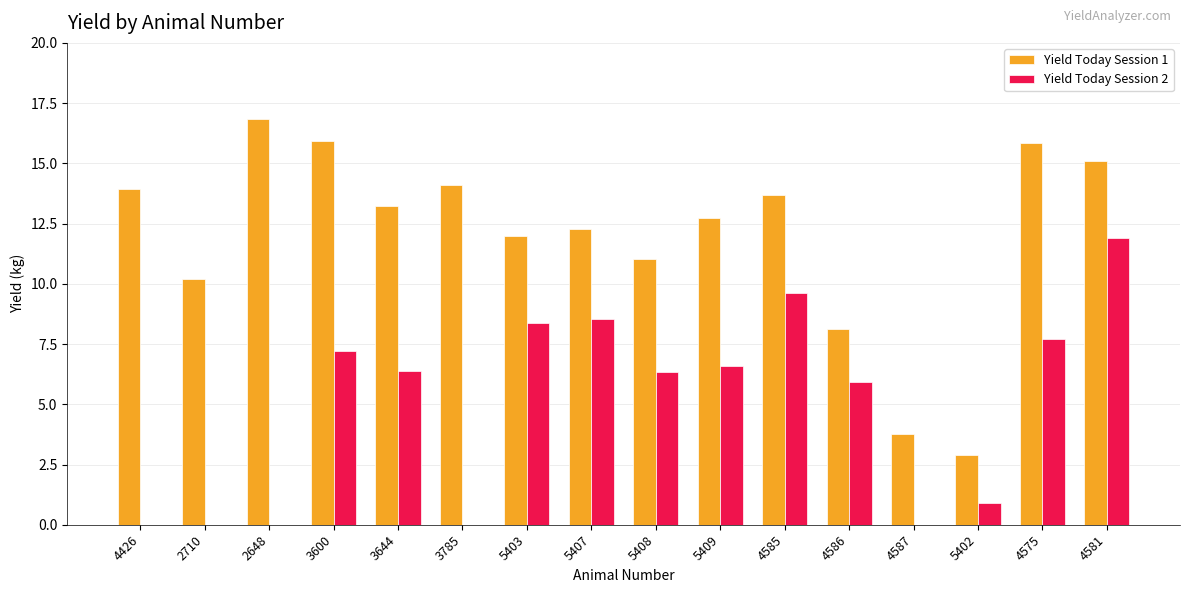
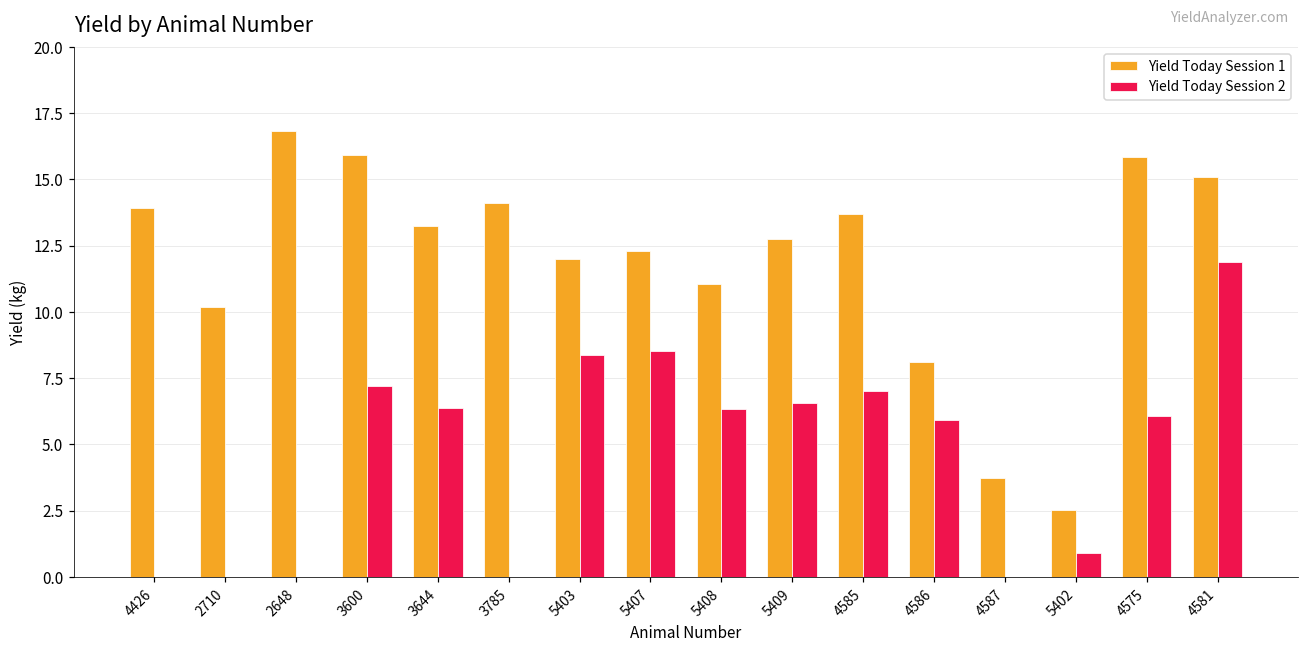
  {
    "Yield Today Session 1": {
      "4426": 13.9,
      "2710": 10.2,
      "2648": 16.8,
      "3600": 15.9,
      "3644": 13.2,
      "3785": 14.1,
      "5403": 12.0,
      "5407": 12.3,
      "5408": 11.0,
      "5409": 12.7,
      "4585": 13.7,
      "4586": 8.1,
      "4587": 3.8,
-     "5402": 2.9,
+     "5402": 2.5,
      "4575": 15.8,
      "4581": 15.1
    },
    "Yield Today Session 2": {
      "4426": 0.0,
      "2710": 0.0,
      "2648": 0.0,
      "3600": 7.2,
      "3644": 6.4,
      "3785": 0.0,
      "5403": 8.4,
      "5407": 8.5,
      "5408": 6.3,
      "5409": 6.6,
-     "4585": 9.6,
+     "4585": 7.0,
      "4586": 5.9,
      "4587": 0.0,
      "5402": 0.9,
-     "4575": 7.7,
+     "4575": 6.1,
      "4581": 11.9
    }
  }
